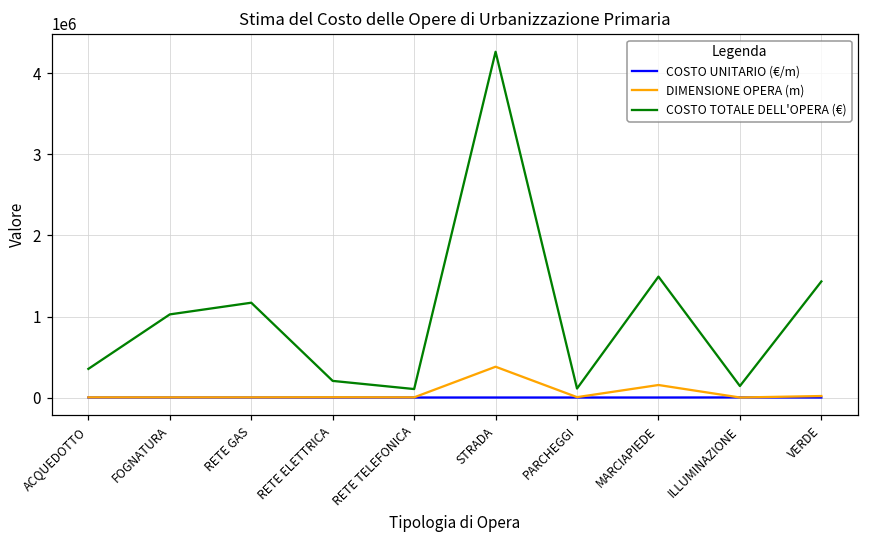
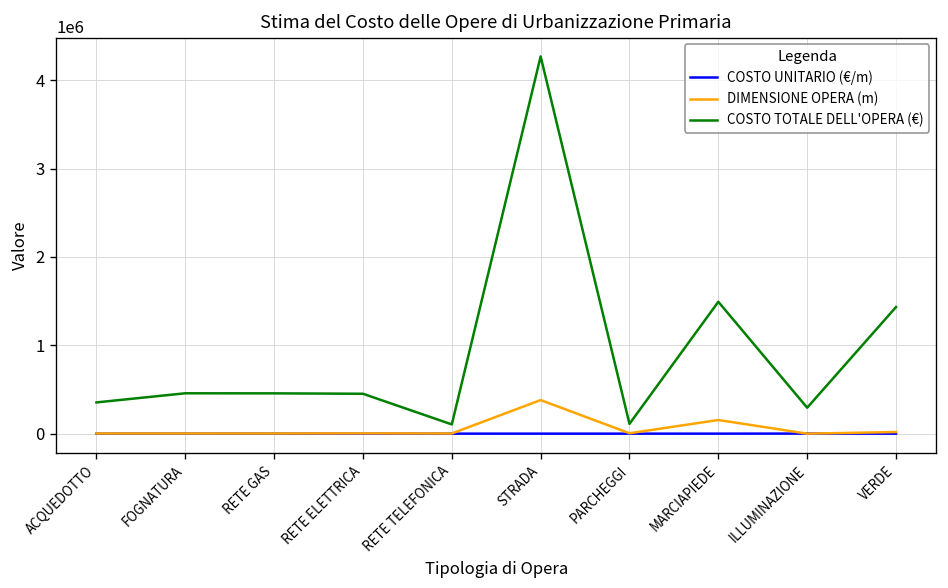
  {
    "COSTO UNITARIO (€/m)": {
      "STRADA": 0,
      "MARCIAPIEDE": 0
    },
    "DIMENSIONE OPERA (m)": {
      "STRADA": 400000,
      "MARCIAPIEDE": 200000
    },
    "COSTO TOTALE DELL'OPERA (€)": {
      "ACQUEDOTTO": 400000,
-     "FOGNATURA": 1000000,
-     "RETE GAS": 1200000,
-     "RETE ELETTRICA": 200000,
+     "FOGNATURA": 500000,
+     "RETE GAS": 500000,
+     "RETE ELETTRICA": 500000,
      "RETE TELEFONICA": 100000,
      "STRADA": 4300000,
      "PARCHEGGI": 100000,
      "MARCIAPIEDE": 1500000,
-     "ILLUMINAZIONE": 100000,
+     "ILLUMINAZIONE": 300000,
      "VERDE": 1400000
    }
  }
